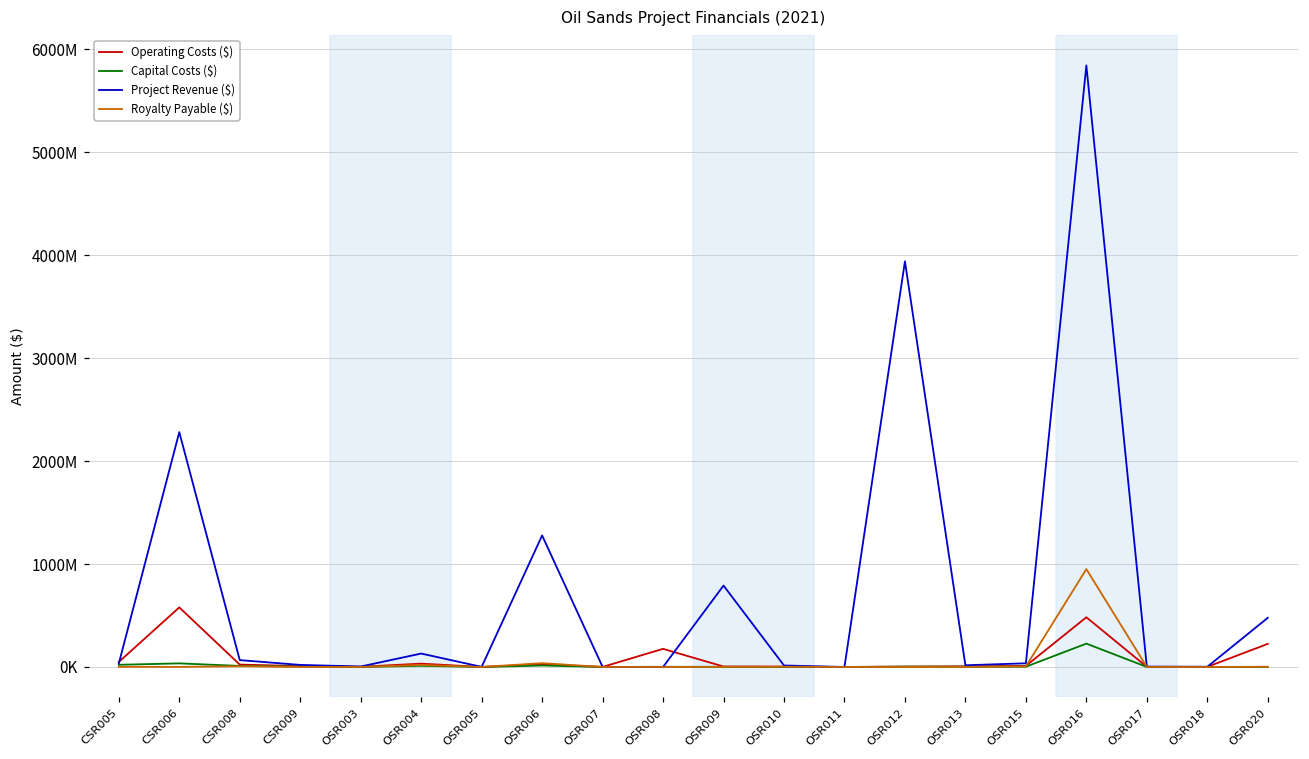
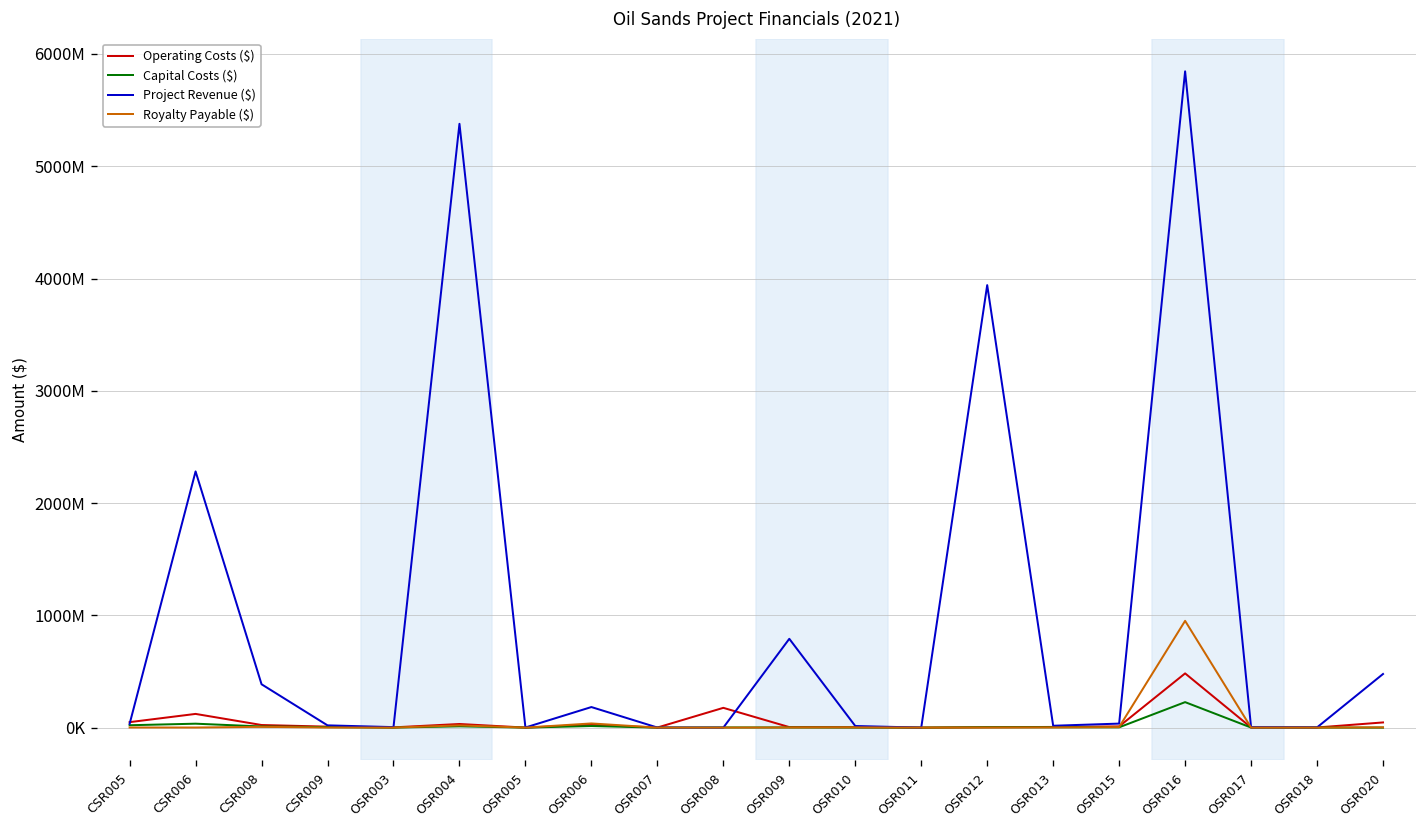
  {
    "Operating Costs ($)": {
-     "CSR006": 600000000,
+     "CSR006": 100000000,
      "OSR008": 200000000,
      "OSR016": 500000000,
-     "OSR020": 200000000
+     "OSR020": 0
    },
    "Capital Costs ($)": {
      "CSR006": 0,
      "OSR016": 200000000
    },
    "Project Revenue ($)": {
      "CSR006": 2300000000,
-     "CSR008": 100000000,
-     "OSR004": 100000000,
-     "OSR006": 1300000000,
+     "CSR008": 400000000,
+     "OSR004": 5400000000,
+     "OSR006": 200000000,
      "OSR009": 800000000,
      "OSR012": 3900000000,
      "OSR016": 5800000000,
      "OSR020": 500000000
    },
    "Royalty Payable ($)": {
      "CSR006": 0,
      "OSR016": 1000000000
    }
  }
